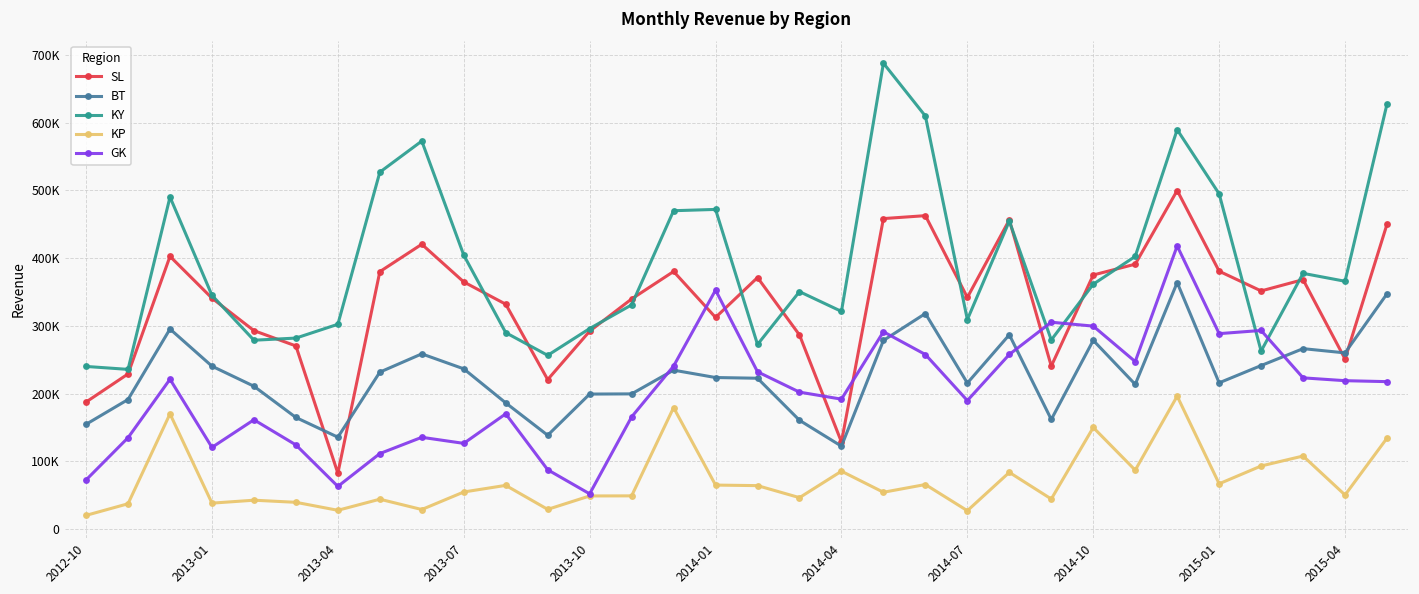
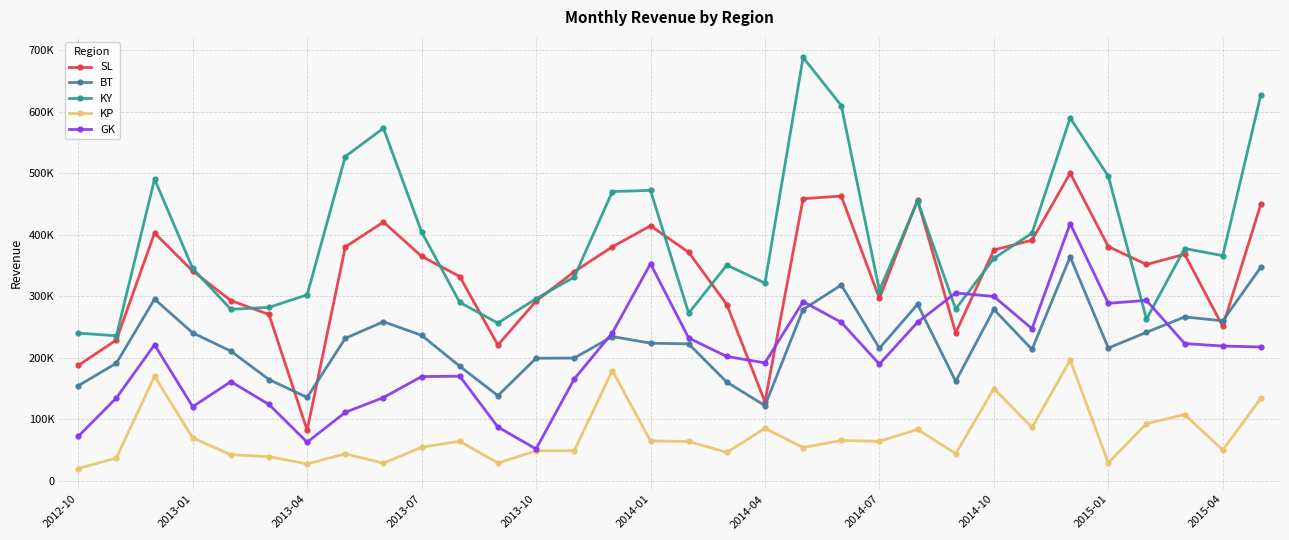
  {
    "SL": {
      "2012-10": 190000,
      "2013-04": 80000,
      "2013-07": 360000,
-     "2014-01": 310000,
+     "2014-01": 410000,
      "2014-04": 130000,
-     "2014-07": 340000,
+     "2014-07": 300000,
      "2014-10": 380000,
      "2015-01": 380000,
      "2015-04": 250000
    },
    "KP": {
      "2012-10": 20000,
-     "2013-01": 40000,
+     "2013-01": 70000,
      "2013-04": 30000,
      "2013-07": 50000,
      "2014-01": 60000,
      "2014-04": 90000,
-     "2014-07": 30000,
+     "2014-07": 60000,
      "2014-10": 150000,
-     "2015-01": 70000,
+     "2015-01": 30000,
      "2015-04": 50000
    },
    "GK": {
      "2012-10": 70000,
      "2013-01": 120000,
      "2013-04": 60000,
-     "2013-07": 130000,
+     "2013-07": 170000,
      "2014-01": 350000,
      "2014-04": 190000,
      "2014-07": 190000,
      "2014-10": 300000,
      "2015-01": 290000,
      "2015-04": 220000
    }
  }
